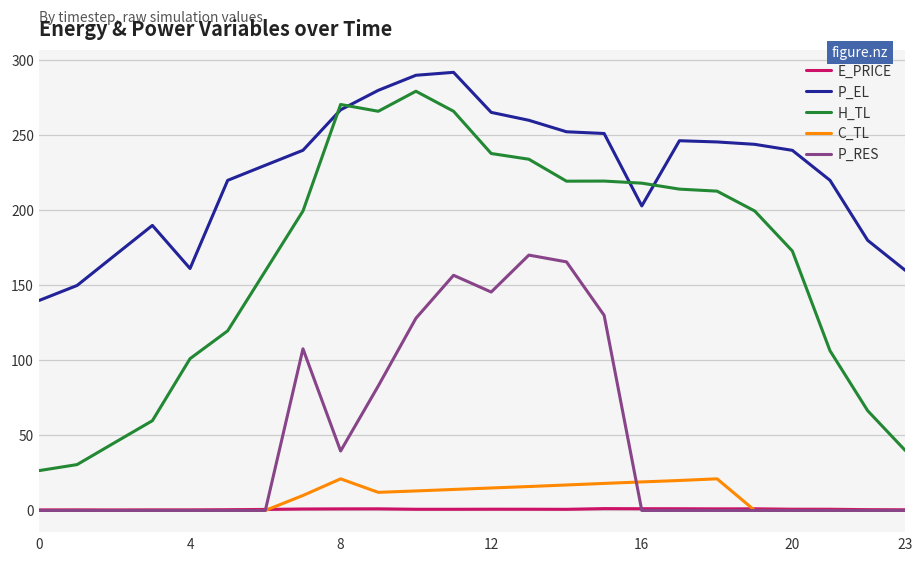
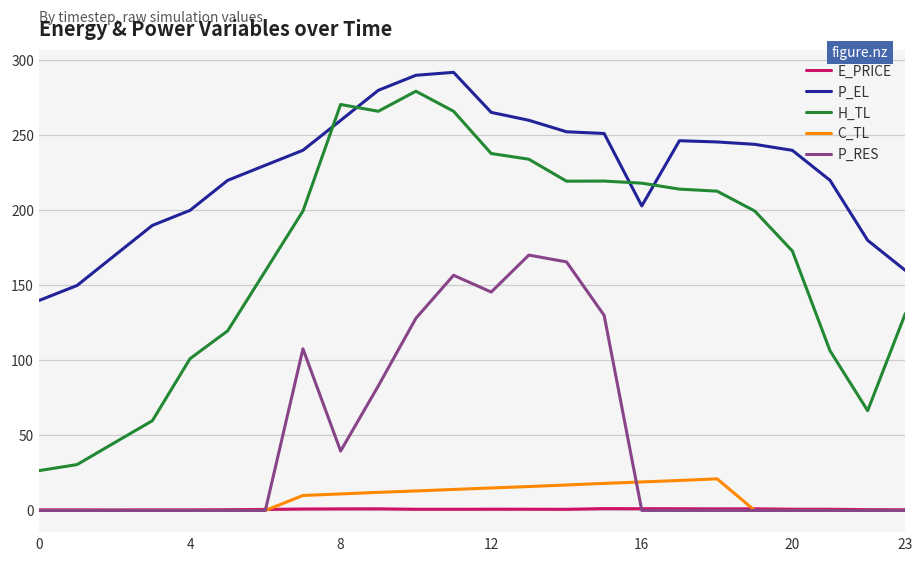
  {
    "E_PRICE": {
      "8": 1,
      "12": 1
    },
    "P_EL": {
      "0": 140,
-     "4": 161,
-     "8": 267,
+     "4": 200,
+     "8": 260,
      "12": 265,
      "16": 203,
      "20": 240,
      "23": 160
    },
    "H_TL": {
      "0": 27,
      "4": 101,
      "8": 271,
      "12": 238,
      "16": 218,
      "20": 173,
-     "23": 40
+     "23": 131
    },
    "C_TL": {
-     "8": 21,
+     "8": 11,
      "12": 15,
      "16": 19
    },
    "P_RES": {
      "8": 40,
      "12": 146
    }
  }
